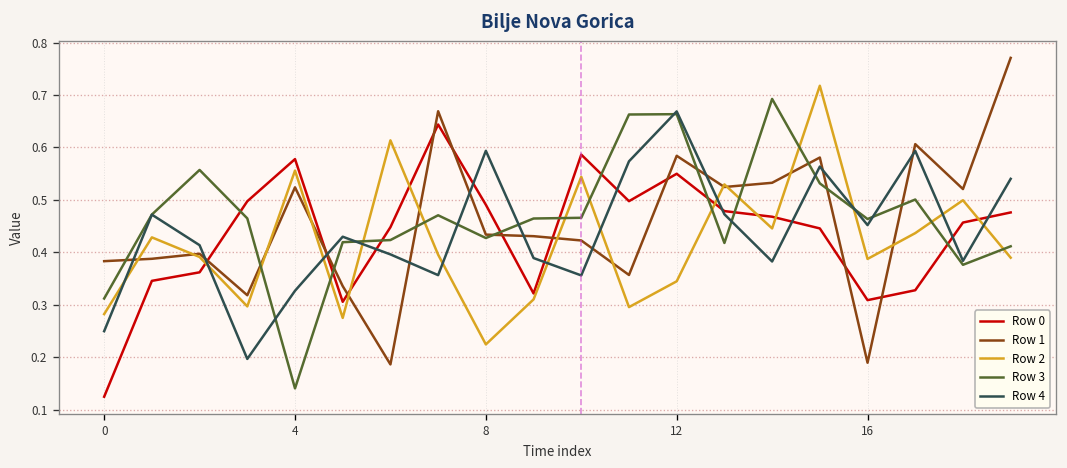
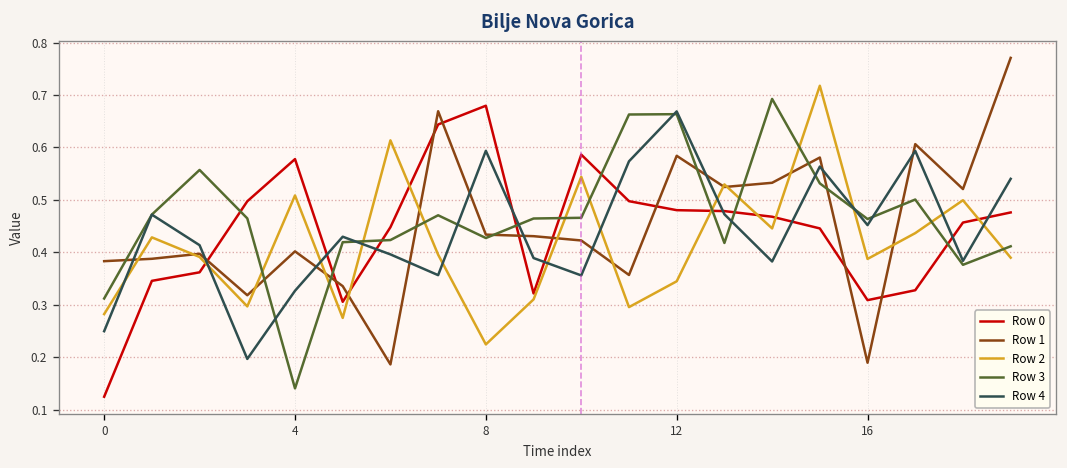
  {
    "Row 0": {
      "0": 0.12,
      "4": 0.58,
-     "8": 0.49,
-     "12": 0.55,
+     "8": 0.68,
+     "12": 0.48,
      "16": 0.31
    },
    "Row 1": {
      "0": 0.38,
-     "4": 0.52,
+     "4": 0.40,
      "8": 0.43,
      "12": 0.58,
      "16": 0.19
    },
    "Row 2": {
      "0": 0.28,
-     "4": 0.56,
+     "4": 0.51,
      "8": 0.22,
      "12": 0.34,
      "16": 0.39
    }
  }
